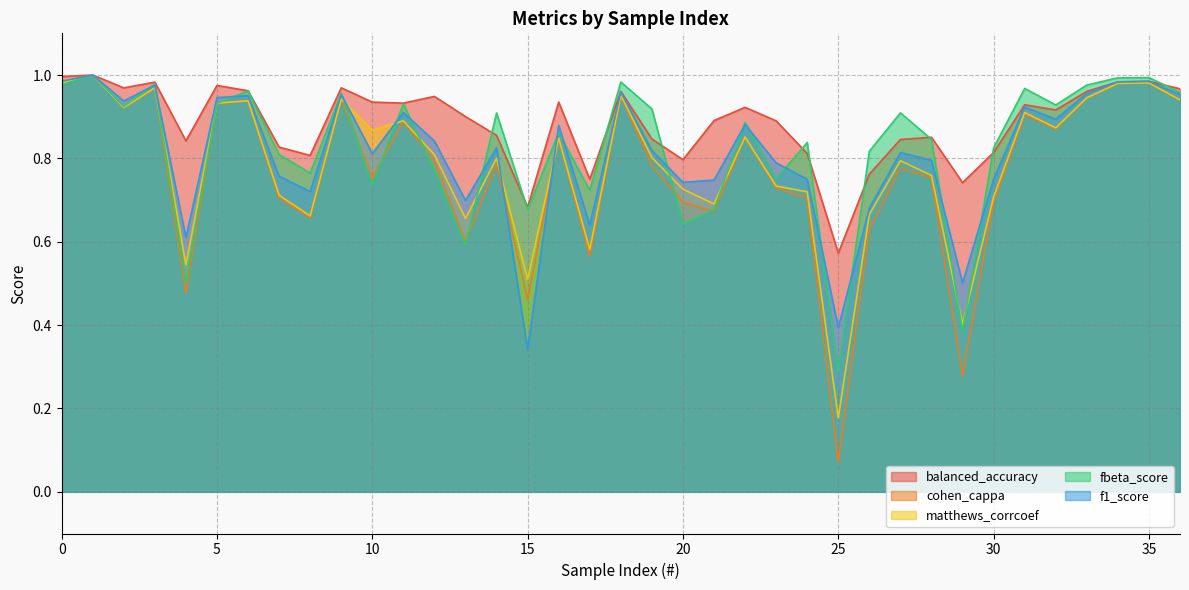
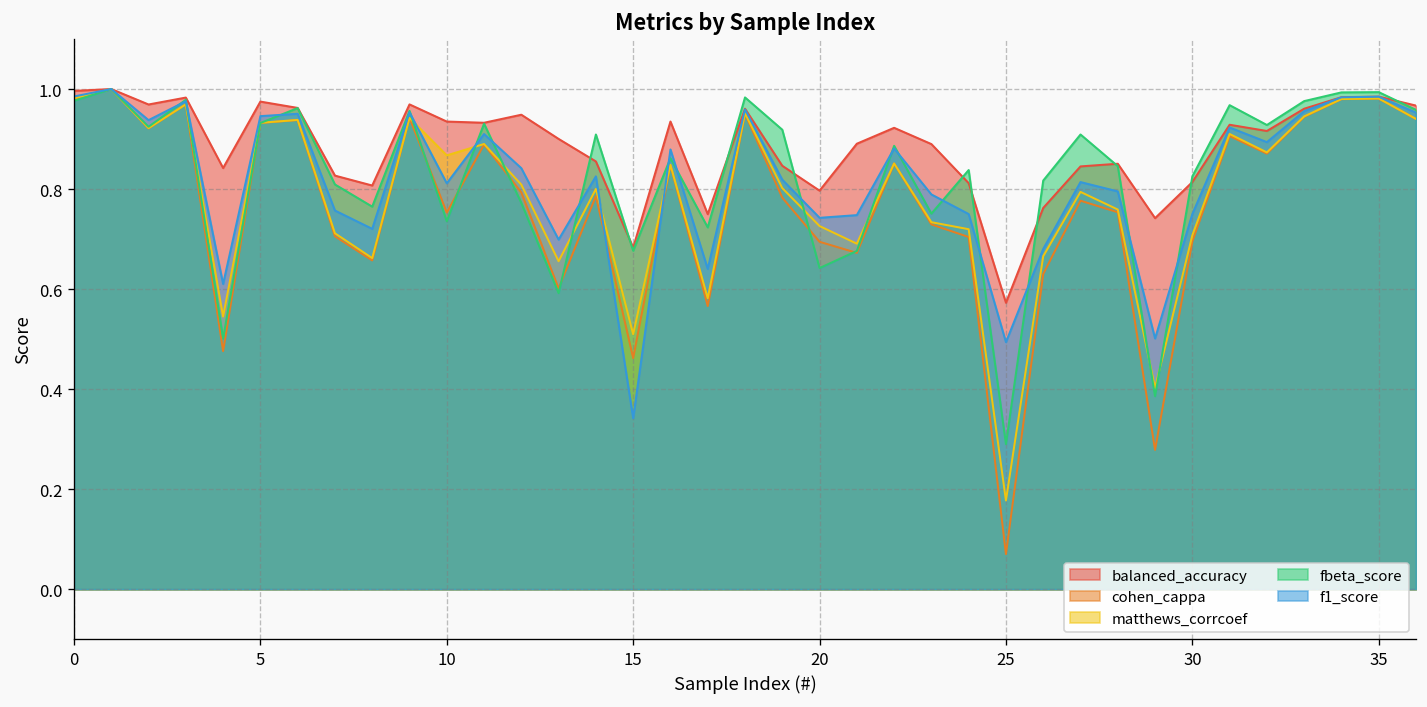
  {
    "matthews_corrcoef": {
      "10": 0.87,
      "15": 0.51,
      "20": 0.73,
      "25": 0.18,
      "30": 0.71
    },
    "fbeta_score": {
      "10": 0.74,
      "15": 0.68,
      "20": 0.64,
      "25": 0.29,
      "30": 0.83,
      "35": 0.99
    },
    "f1_score": {
      "5": 0.95,
      "10": 0.81,
      "15": 0.34,
      "20": 0.74,
-     "25": 0.39,
+     "25": 0.49,
      "30": 0.75
    }
  }
